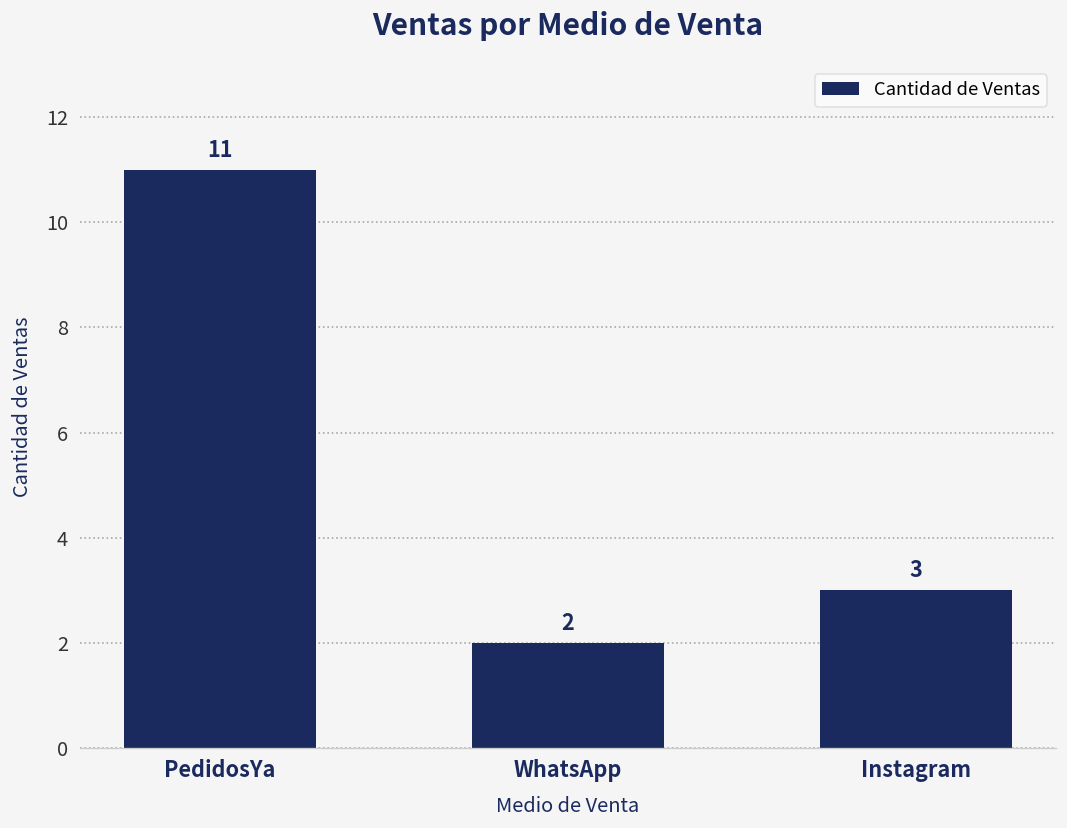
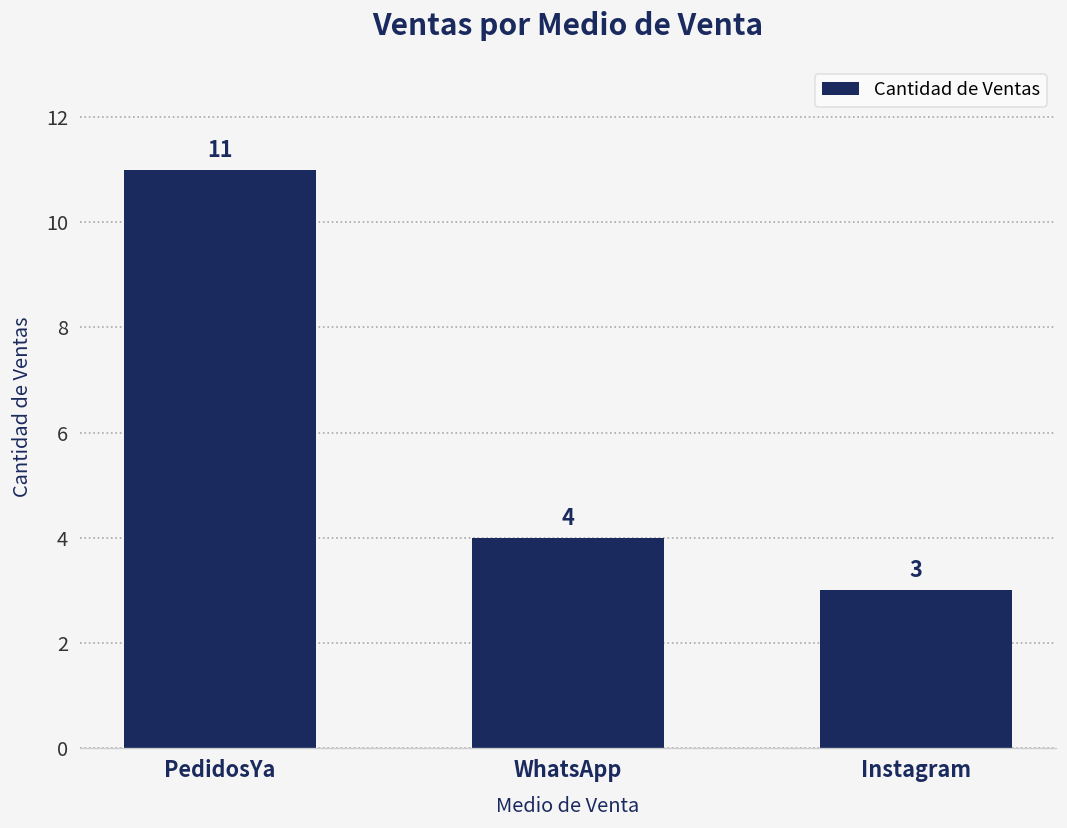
  {
    "PedidosYa": 11,
-   "WhatsApp": 2,
+   "WhatsApp": 4,
    "Instagram": 3
  }
